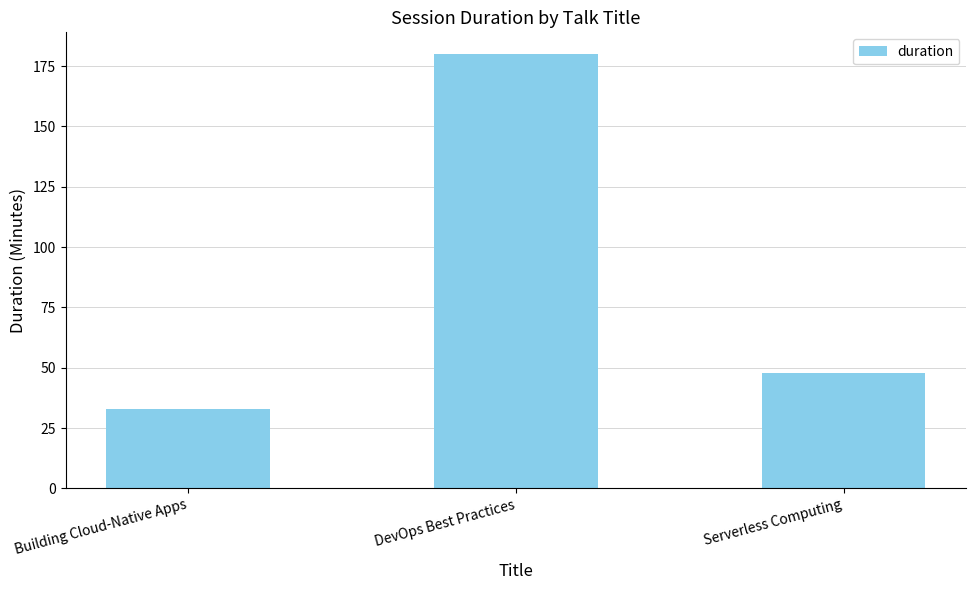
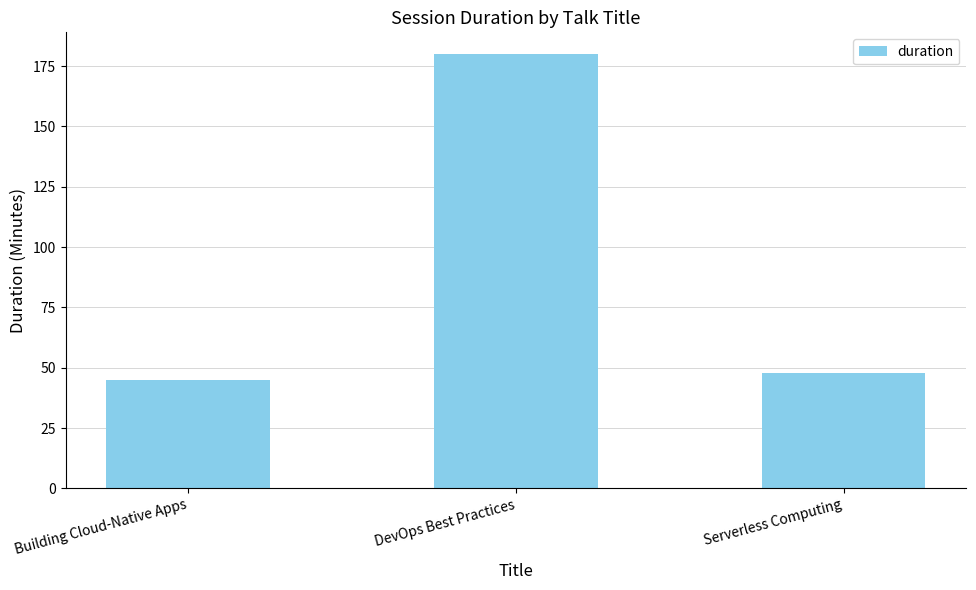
  {
-   "Building Cloud-Native Apps": 33,
+   "Building Cloud-Native Apps": 45,
    "DevOps Best Practices": 180,
    "Serverless Computing": 48
  }
